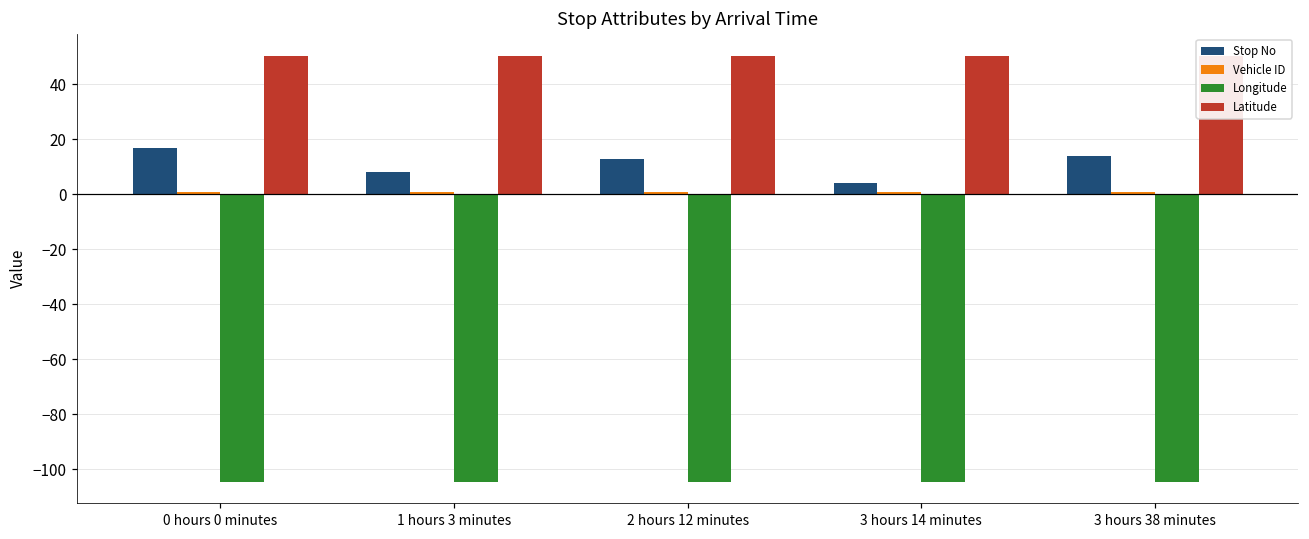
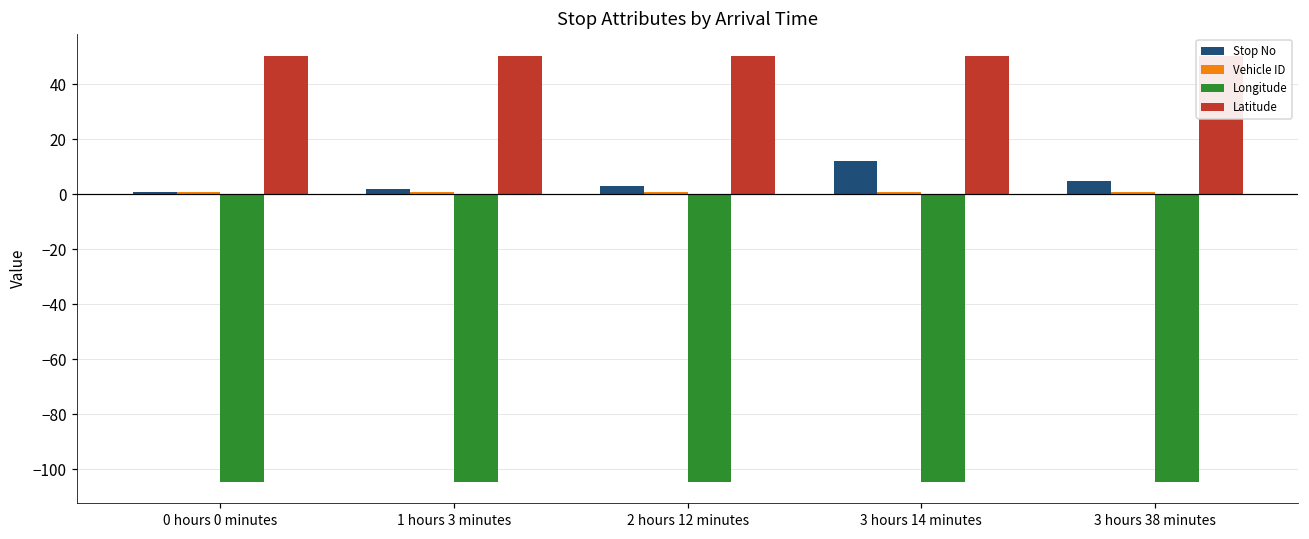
  {
    "Stop No": {
-     "0 hours 0 minutes": 17,
-     "1 hours 3 minutes": 8,
-     "2 hours 12 minutes": 13,
-     "3 hours 14 minutes": 4,
-     "3 hours 38 minutes": 14
+     "0 hours 0 minutes": 1,
+     "1 hours 3 minutes": 2,
+     "2 hours 12 minutes": 3,
+     "3 hours 14 minutes": 12,
+     "3 hours 38 minutes": 5
    },
    "Longitude": {
      "0 hours 0 minutes": -105,
      "1 hours 3 minutes": -105,
      "2 hours 12 minutes": -105,
      "3 hours 14 minutes": -105,
      "3 hours 38 minutes": -105
    },
    "Latitude": {
      "0 hours 0 minutes": 50,
      "1 hours 3 minutes": 50,
      "2 hours 12 minutes": 50,
      "3 hours 14 minutes": 50
    }
  }
